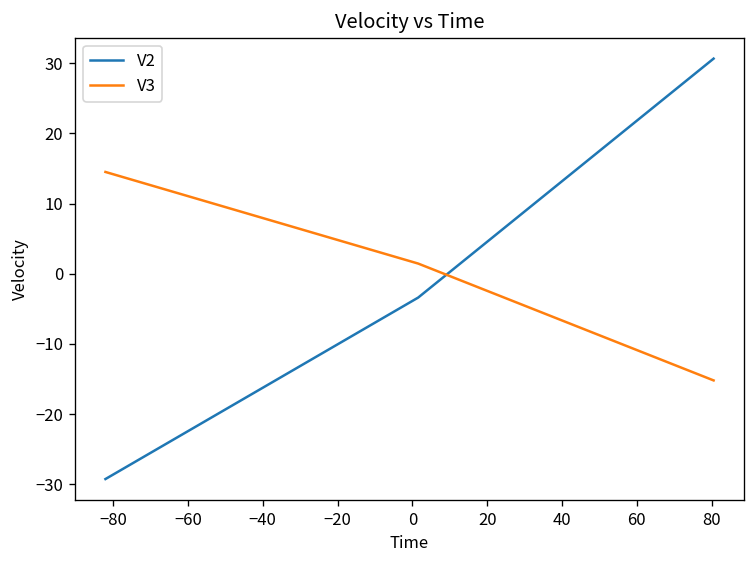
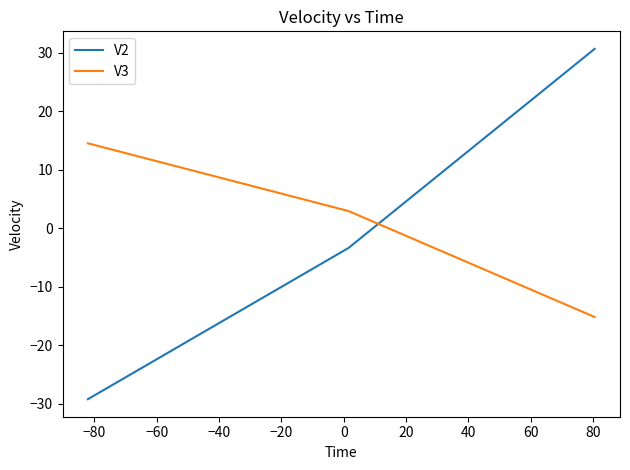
  {
    "V2": {
      "0": -3,
      "80": 31
    },
    "V3": {
-     "0": 1,
+     "0": 3,
      "80": -15
    }
  }
